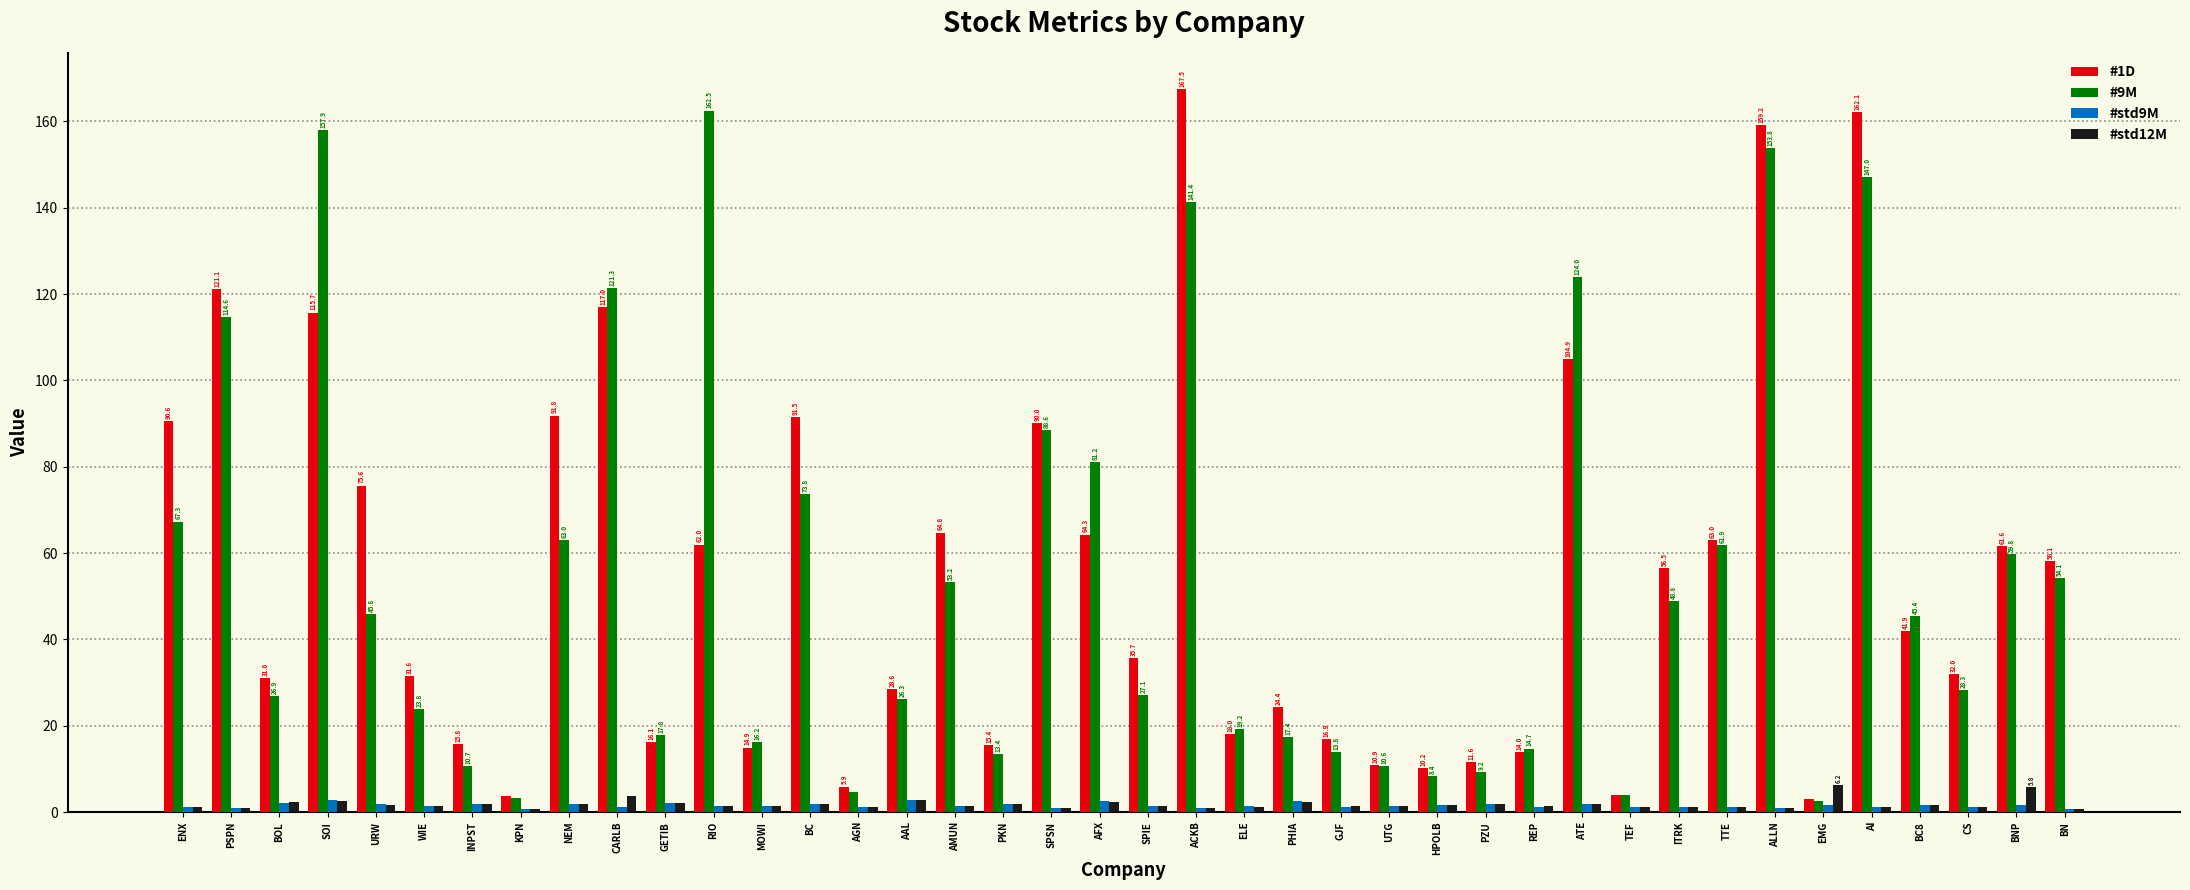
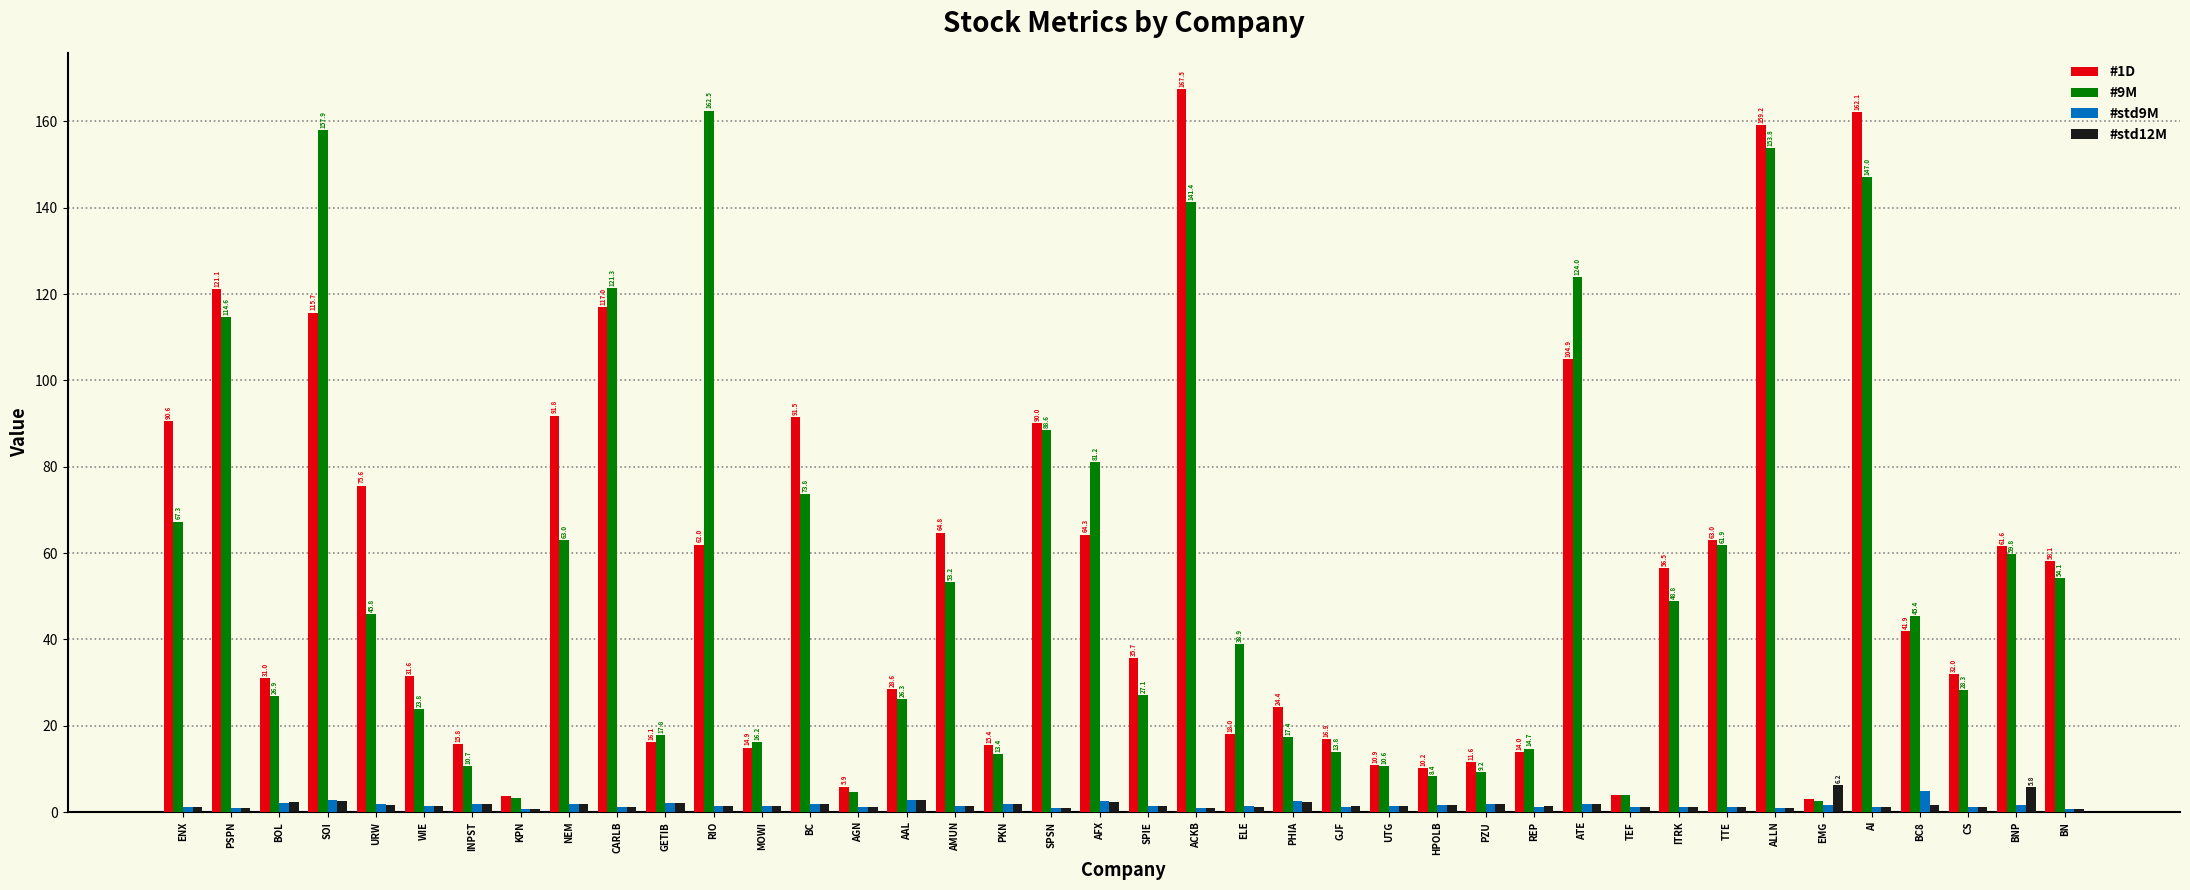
  {
    "#1D": {
      "ENX": 90.6,
      "PSPN": 121.1,
      "BOL": 31.0,
      "SOI": 115.7,
      "URW": 75.6,
      "WIE": 31.6,
      "INPST": 15.8,
      "NEM": 91.8,
      "CARLB": 117.0,
      "GETIB": 16.1,
      "RIO": 62.0,
      "MOWI": 14.9,
      "BC": 91.5,
      "AGN": 5.9,
      "AAL": 28.6,
      "AMUN": 64.8,
      "PKN": 15.4,
      "SPSN": 90.0,
      "AFX": 64.3,
      "SPIE": 35.7,
      "ACKB": 167.5,
      "ELE": 18.0,
      "PHIA": 24.4,
      "GJF": 16.9,
      "UTG": 10.9,
      "HPOLB": 10.2,
      "PZU": 11.6,
      "REP": 14.0,
      "ATE": 104.9,
      "ITRK": 56.5,
      "TTE": 63.0,
      "ALLN": 159.2,
      "AI": 162.1,
      "BC8": 41.9,
      "CS": 32.0,
      "BNP": 61.6,
      "BN": 58.1
    },
    "#9M": {
      "ENX": 67.3,
      "PSPN": 114.6,
      "BOL": 26.9,
      "SOI": 157.9,
      "URW": 45.8,
      "WIE": 23.8,
      "INPST": 10.7,
      "NEM": 63.0,
      "CARLB": 121.3,
      "GETIB": 17.8,
      "RIO": 162.5,
      "MOWI": 16.2,
      "BC": 73.8,
      "AAL": 26.3,
      "AMUN": 53.2,
      "PKN": 13.4,
      "SPSN": 88.6,
      "AFX": 81.2,
      "SPIE": 27.1,
      "ACKB": 141.4,
-     "ELE": 19.2,
+     "ELE": 38.9,
      "PHIA": 17.4,
      "GJF": 13.8,
      "UTG": 10.6,
      "HPOLB": 8.4,
      "PZU": 9.2,
      "REP": 14.7,
      "ATE": 124.0,
      "ITRK": 48.8,
      "TTE": 61.9,
      "ALLN": 153.8,
      "AI": 147.0,
      "BC8": 45.4,
      "CS": 28.3,
      "BNP": 59.8,
      "BN": 54.1
    },
    "#std9M": {
      "ENX": 1,
      "PSPN": 1,
      "BOL": 2,
      "SOI": 3,
      "URW": 2,
      "WIE": 1,
      "INPST": 2,
      "KPN": 1,
      "NEM": 2,
      "CARLB": 1,
      "GETIB": 2,
      "RIO": 1,
      "MOWI": 1,
      "BC": 2,
      "AGN": 1,
      "AAL": 3,
      "AMUN": 1,
      "PKN": 2,
      "SPSN": 1,
      "AFX": 3,
      "SPIE": 1,
      "ACKB": 1,
      "ELE": 1,
      "PHIA": 3,
      "GJF": 1,
      "UTG": 1,
      "HPOLB": 2,
      "PZU": 2,
      "REP": 1,
      "ATE": 2,
      "TEF": 1,
      "ITRK": 1,
      "TTE": 1,
      "ALLN": 1,
      "EMG": 2,
      "AI": 1,
-     "BC8": 2,
+     "BC8": 5,
      "CS": 1,
      "BNP": 2,
      "BN": 1
    },
    "#std12M": {
      "ENX": 1,
      "PSPN": 1,
      "BOL": 2,
      "SOI": 3,
      "URW": 2,
      "WIE": 1,
      "INPST": 2,
      "KPN": 1,
      "NEM": 2,
-     "CARLB": 4,
+     "CARLB": 1,
      "GETIB": 2,
      "RIO": 1,
      "MOWI": 1,
      "BC": 2,
      "AGN": 1,
      "AAL": 3,
      "AMUN": 1,
      "PKN": 2,
      "SPSN": 1,
      "AFX": 2,
      "SPIE": 1,
      "ACKB": 1,
      "ELE": 1,
      "PHIA": 2,
      "GJF": 1,
      "UTG": 1,
      "HPOLB": 2,
      "PZU": 2,
      "REP": 1,
      "ATE": 2,
      "TEF": 1,
      "ITRK": 1,
      "TTE": 1,
      "ALLN": 1,
      "AI": 1,
      "BC8": 2,
      "CS": 1,
      "BN": 1
    }
  }
